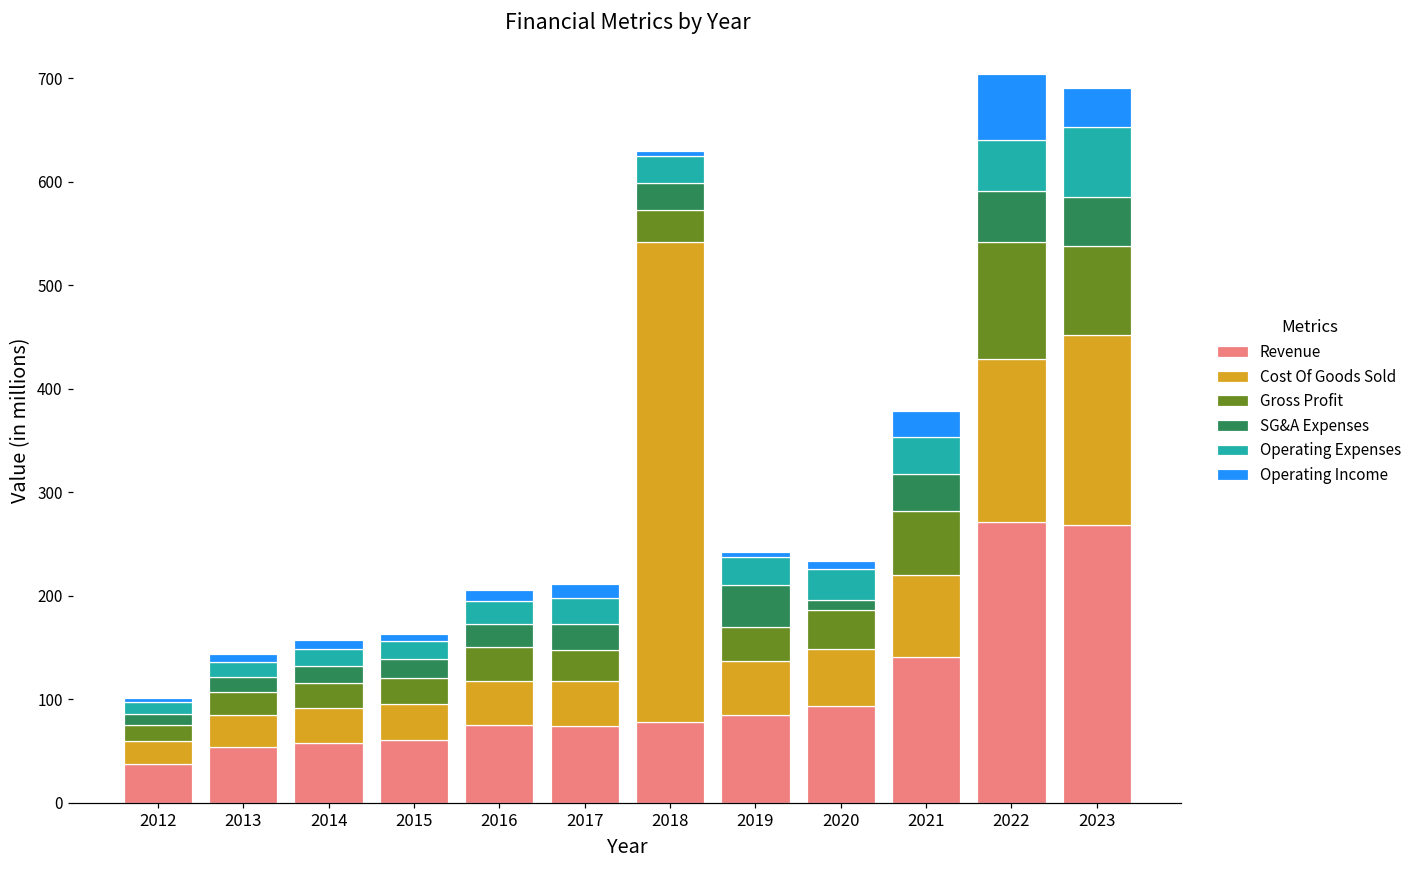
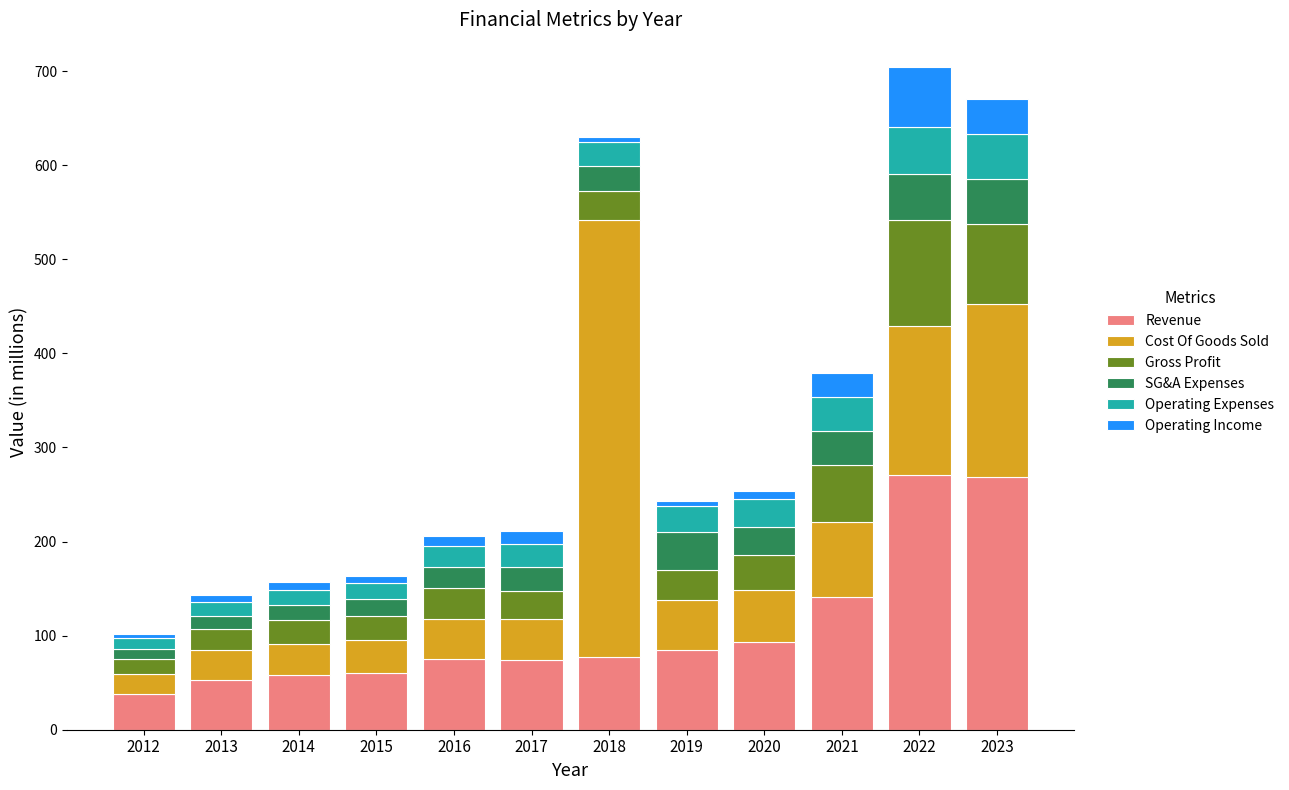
  {
    "Revenue": {
      "2012": 40,
      "2013": 50,
      "2014": 60,
      "2015": 60,
      "2016": 80,
      "2017": 70,
      "2018": 80,
      "2019": 90,
      "2020": 90,
      "2021": 140,
      "2022": 270,
      "2023": 270
    },
    "Cost Of Goods Sold": {
      "2012": 20,
      "2013": 30,
      "2014": 30,
      "2015": 40,
      "2016": 40,
      "2017": 40,
      "2018": 460,
      "2019": 50,
      "2020": 60,
      "2021": 80,
      "2022": 160,
      "2023": 180
    },
    "Gross Profit": {
      "2012": 20,
      "2013": 20,
      "2014": 20,
      "2015": 20,
      "2016": 30,
      "2017": 30,
      "2018": 30,
      "2019": 30,
      "2020": 40,
      "2021": 60,
      "2022": 110,
      "2023": 90
    },
    "SG&A Expenses": {
      "2012": 10,
      "2013": 10,
      "2014": 20,
      "2015": 20,
      "2016": 20,
      "2017": 20,
      "2018": 30,
      "2019": 40,
-     "2020": 10,
+     "2020": 30,
      "2021": 40,
      "2022": 50,
      "2023": 50
    },
    "Operating Expenses": {
      "2012": 10,
      "2013": 10,
      "2014": 20,
      "2015": 20,
      "2016": 20,
      "2017": 20,
      "2018": 30,
      "2019": 30,
      "2020": 30,
      "2021": 40,
      "2022": 50,
-     "2023": 70
+     "2023": 50
    },
    "Operating Income": {
      "2012": 0,
      "2013": 10,
      "2014": 10,
      "2015": 10,
      "2016": 10,
      "2017": 10,
      "2018": 10,
      "2019": 10,
      "2020": 10,
      "2021": 30,
      "2022": 60,
      "2023": 40
    }
  }
